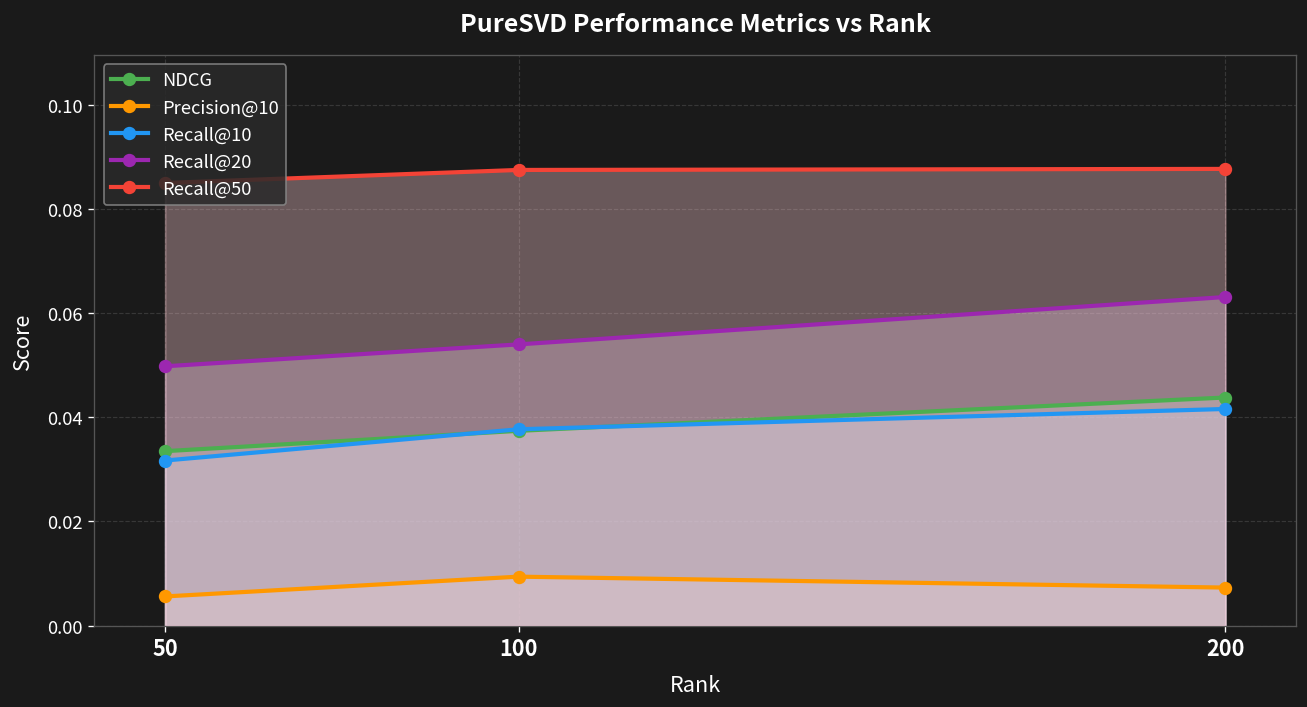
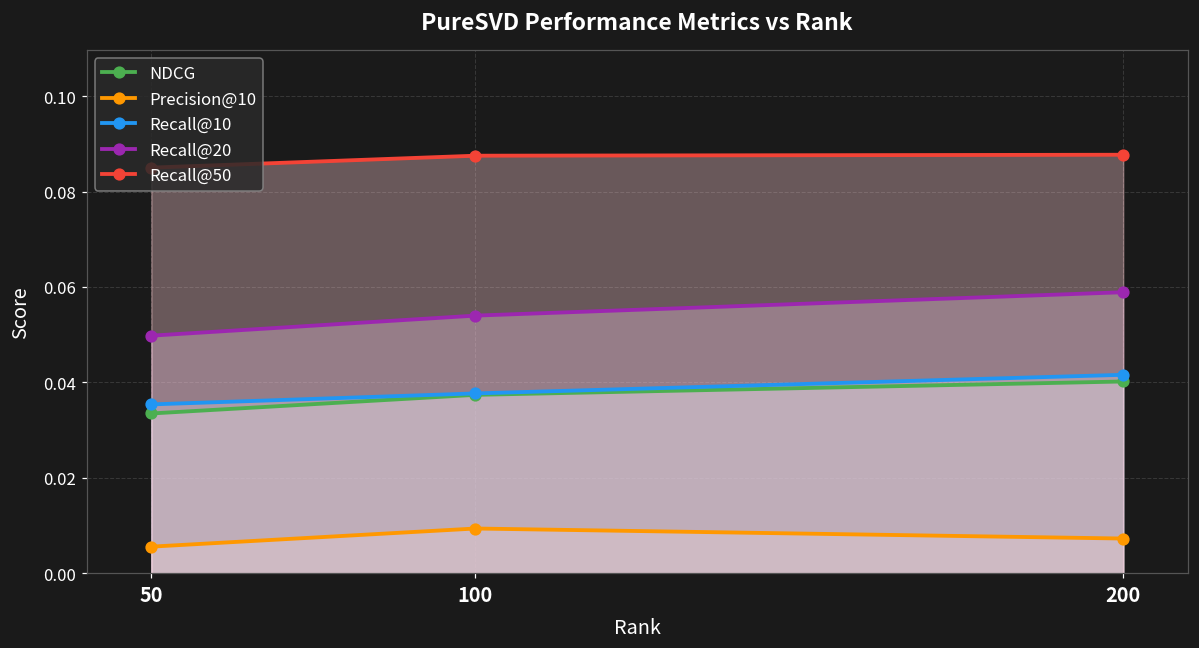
  {
    "NDCG": {
      "50": 0.034,
-     "200": 0.044
+     "200": 0.040
    },
    "Precision@10": {
      "50": 0.006,
      "100": 0.009,
      "200": 0.007
    },
    "Recall@10": {
-     "50": 0.032,
+     "50": 0.035,
      "200": 0.042
    },
    "Recall@20": {
      "50": 0.050,
      "100": 0.054,
-     "200": 0.063
+     "200": 0.059
    },
    "Recall@50": {
      "100": 0.088,
      "200": 0.088
    }
  }
